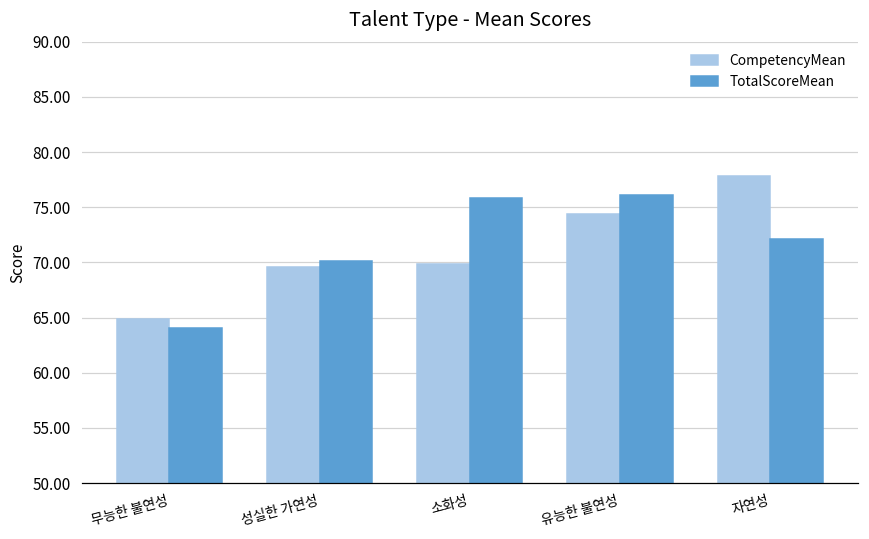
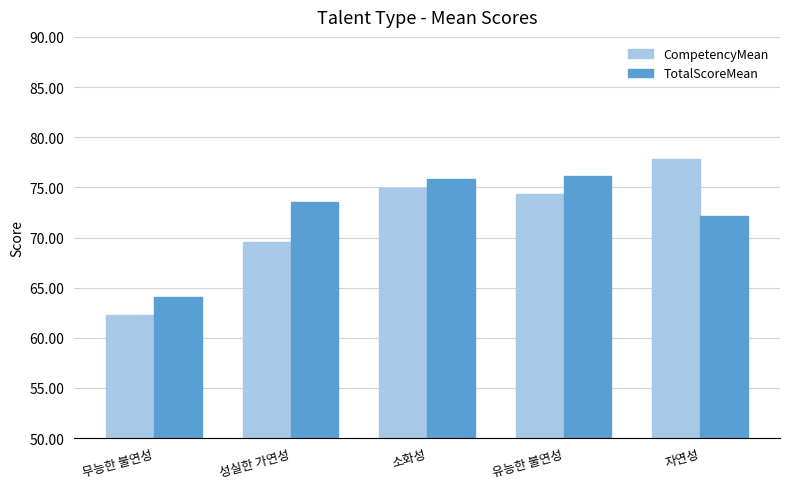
  {
    "CompetencyMean": {
-     "무능한 불연성": 64.9,
+     "무능한 불연성": 62.3,
      "성실한 가연성": 69.6,
-     "소화성": 69.9,
+     "소화성": 74.9,
      "유능한 불연성": 74.4,
      "자연성": 77.9
    },
    "TotalScoreMean": {
      "무능한 불연성": 64.0,
-     "성실한 가연성": 70.1,
+     "성실한 가연성": 73.6,
      "소화성": 75.8,
      "유능한 불연성": 76.1,
      "자연성": 72.2
    }
  }
